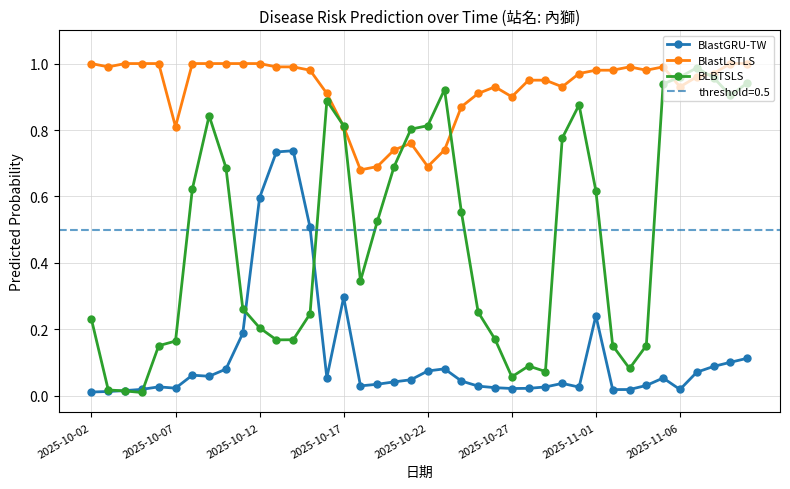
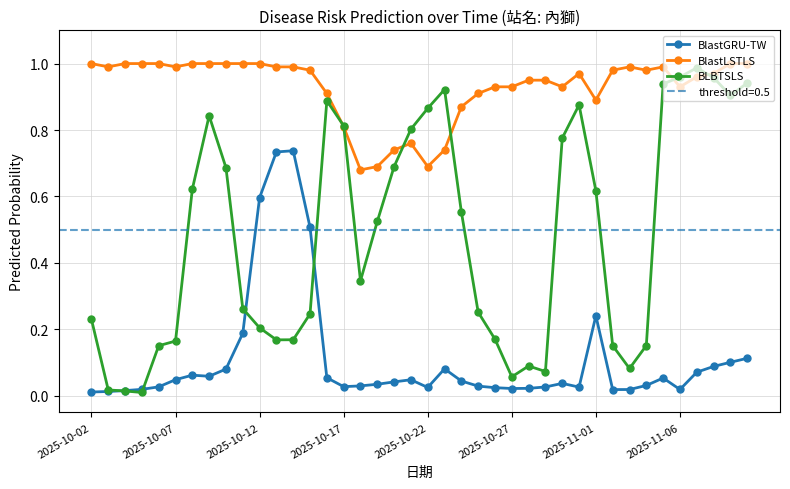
  {
    "BlastGRU-TW": {
      "2025-10-02": 0.01,
-     "2025-10-07": 0.02,
+     "2025-10-07": 0.05,
      "2025-10-12": 0.60,
-     "2025-10-17": 0.30,
-     "2025-10-22": 0.07,
+     "2025-10-17": 0.03,
+     "2025-10-22": 0.03,
      "2025-10-27": 0.02,
      "2025-11-01": 0.24,
      "2025-11-06": 0.02
    },
    "BlastLSTLS": {
      "2025-10-02": 1.00,
-     "2025-10-07": 0.81,
+     "2025-10-07": 0.99,
      "2025-10-12": 1.00,
      "2025-10-22": 0.69,
-     "2025-10-27": 0.90,
-     "2025-11-01": 0.98
+     "2025-10-27": 0.93,
+     "2025-11-01": 0.89
    },
    "BLBTSLS": {
      "2025-10-02": 0.23,
      "2025-10-07": 0.16,
      "2025-10-12": 0.20,
-     "2025-10-22": 0.81,
+     "2025-10-22": 0.87,
      "2025-10-27": 0.06,
      "2025-11-01": 0.62
    }
  }
